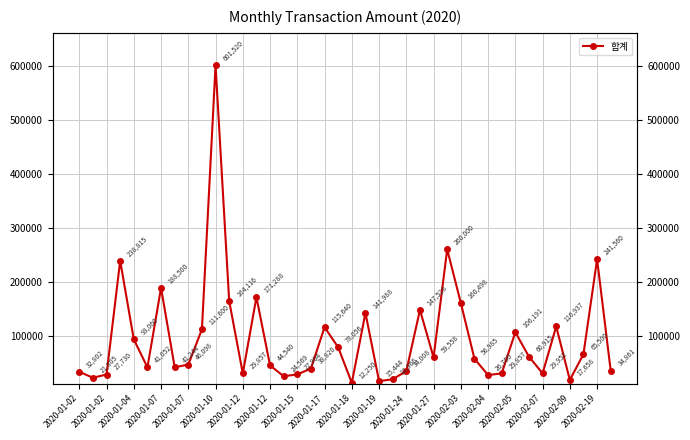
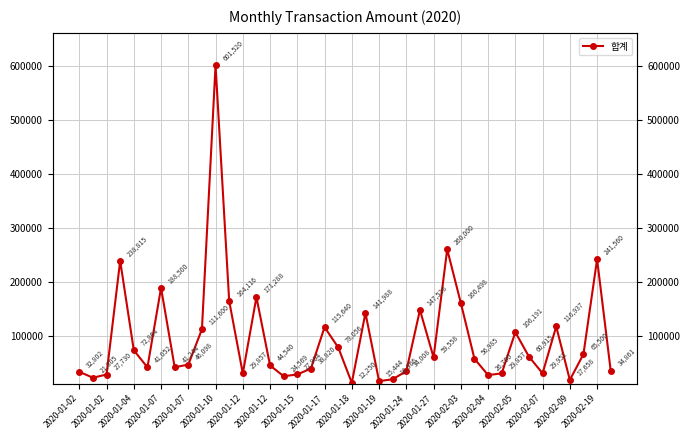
  {
-   "2020-01-04": "93,060",
+   "2020-01-04": "72,864",
    "2020-02-03": "160,498"
  }
